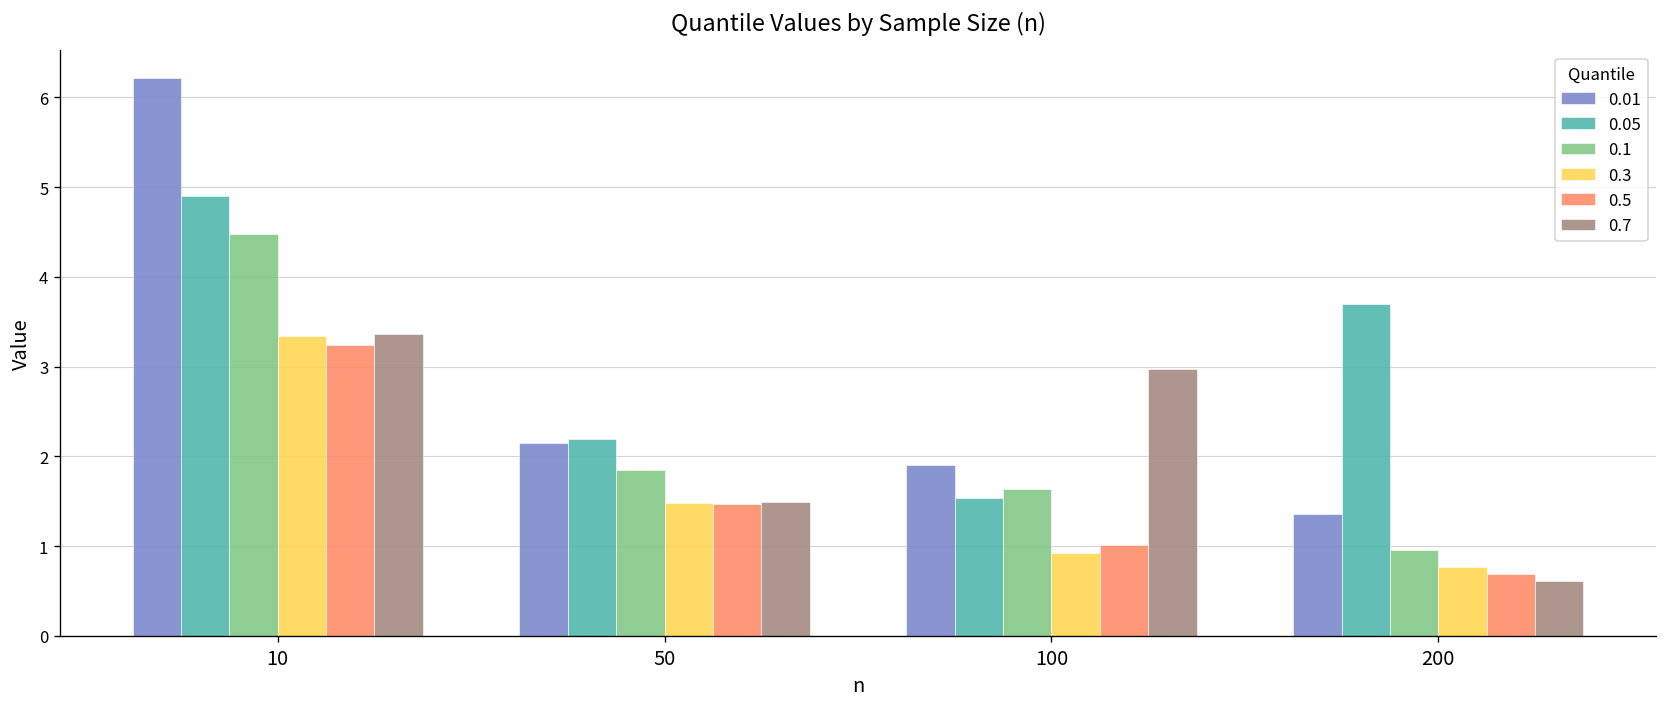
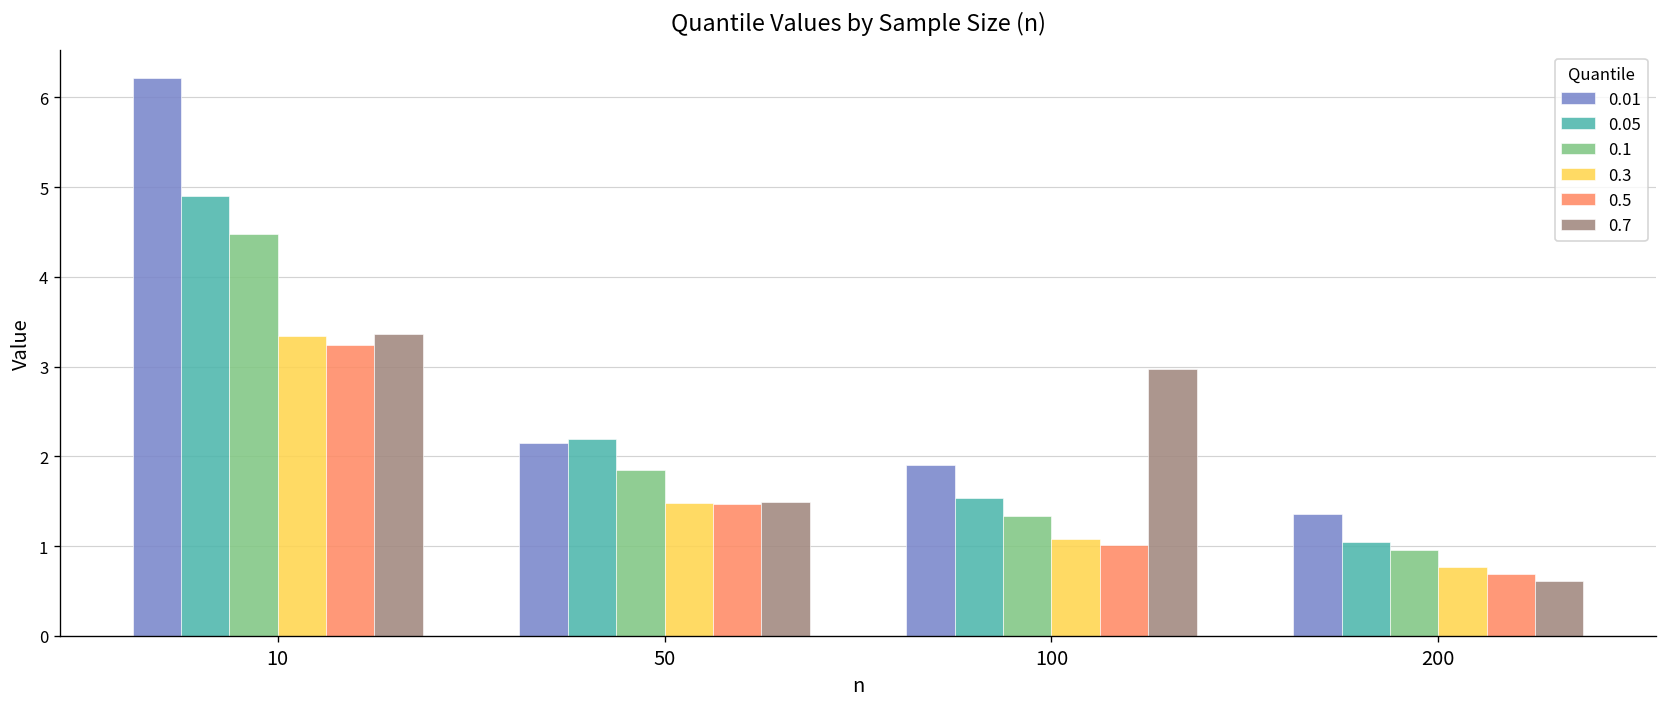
  {
    "0.01": {
      "10": 6.2,
      "50": 2.1,
      "100": 1.9,
      "200": 1.4
    },
    "0.05": {
      "10": 4.9,
      "50": 2.2,
      "100": 1.5,
-     "200": 3.7
+     "200": 1.0
    },
    "0.1": {
      "10": 4.5,
      "50": 1.9,
-     "100": 1.6,
+     "100": 1.3,
      "200": 1.0
    },
    "0.3": {
      "10": 3.3,
      "50": 1.5,
-     "100": 0.9,
+     "100": 1.1,
      "200": 0.8
    },
    "0.5": {
      "10": 3.2,
      "50": 1.5,
      "100": 1.0,
      "200": 0.7
    },
    "0.7": {
      "10": 3.4,
      "50": 1.5,
      "100": 3.0,
      "200": 0.6
    }
  }
